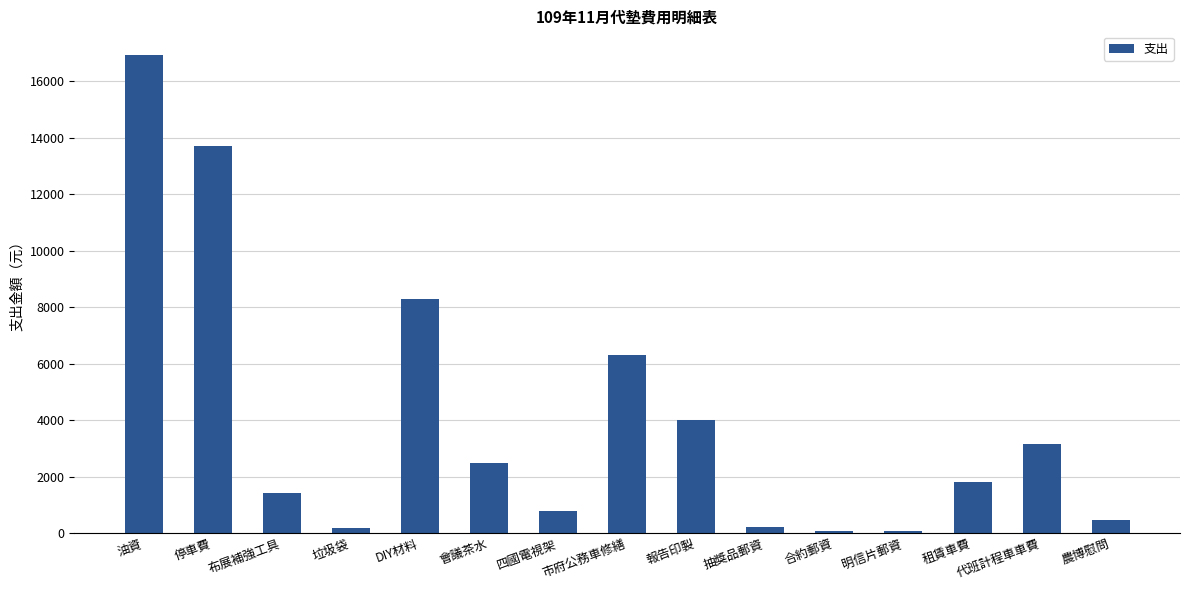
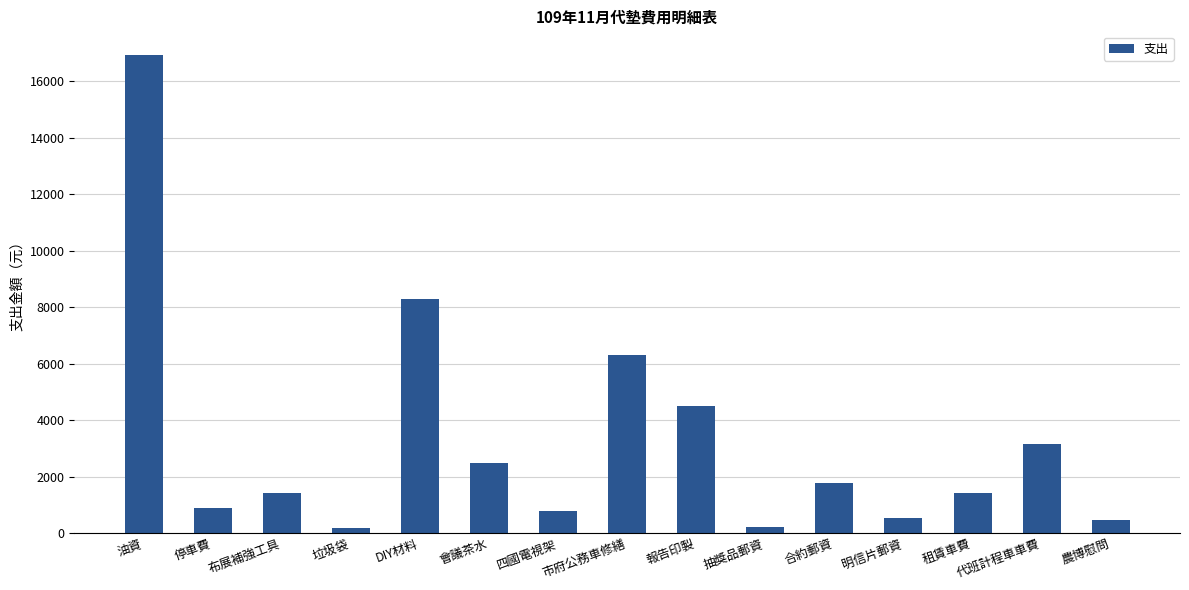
  {
    "油資": 16900,
-   "停車費": 13700,
+   "停車費": 900,
    "布展補強工具": 1400,
    "垃圾袋": 200,
    "DIY材料": 8300,
    "會議茶水": 2500,
    "四國電視架": 800,
    "市府公務車修繕": 6300,
-   "報告印製": 4000,
+   "報告印製": 4500,
    "抽獎品郵資": 200,
-   "合約郵資": 100,
-   "明信片郵資": 100,
-   "租賃車費": 1800,
+   "合約郵資": 1800,
+   "明信片郵資": 500,
+   "租賃車費": 1400,
    "代班計程車車費": 3100,
    "農博慰問": 400
  }
